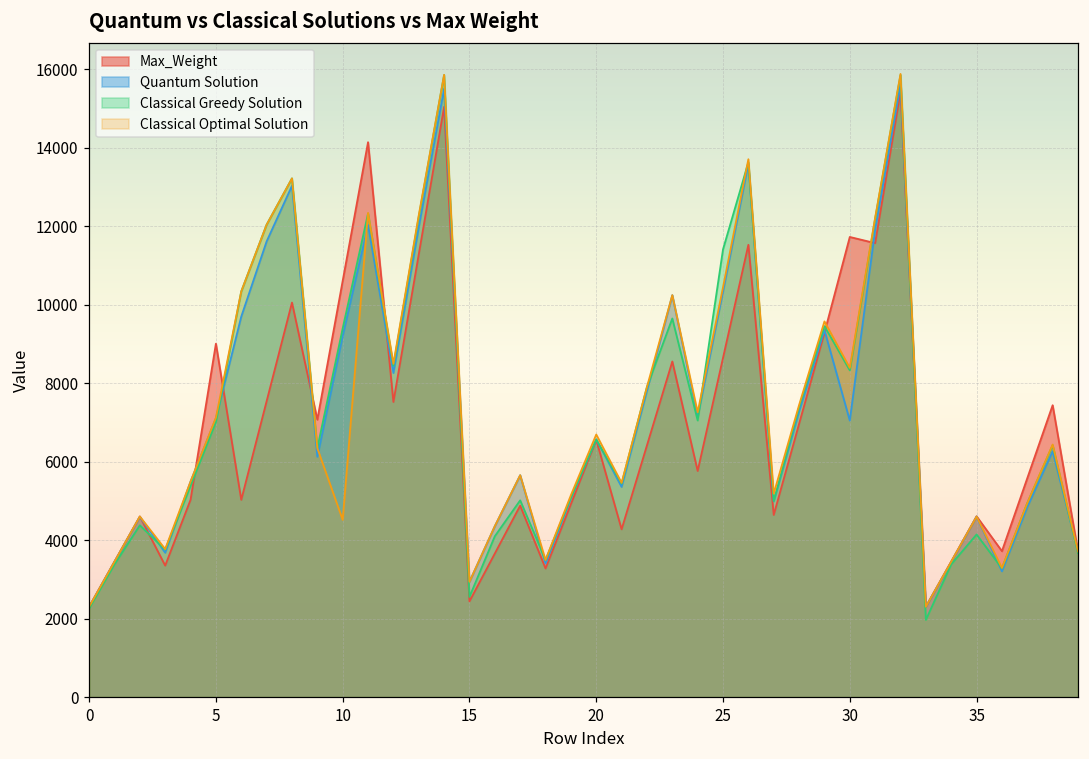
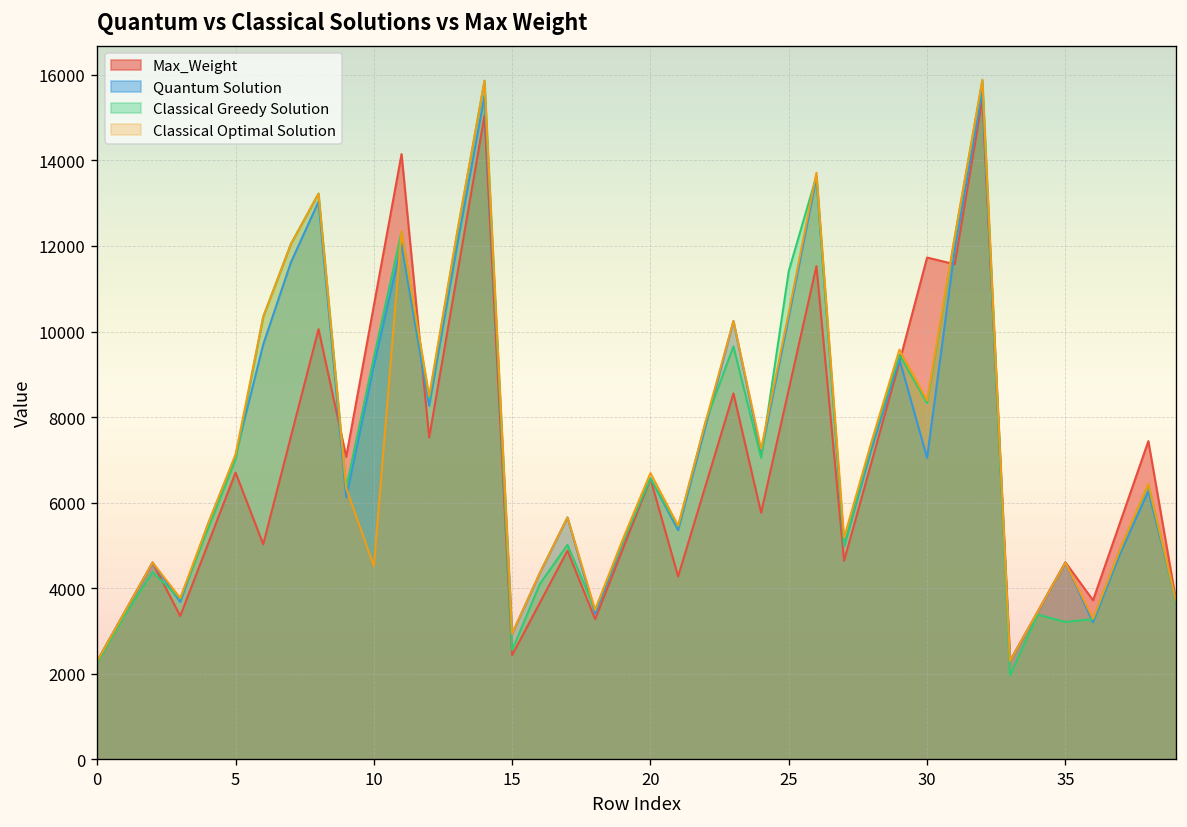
  {
    "Max_Weight": {
-     "5": 9000,
+     "5": 6700,
      "10": 10600,
      "15": 2400,
      "25": 8600,
      "30": 11700
    },
    "Quantum Solution": {
      "10": 9200,
      "25": 10300,
      "30": 7000
    },
    "Classical Greedy Solution": {
      "5": 7000,
      "10": 9400,
      "15": 2600,
      "25": 11400,
-     "35": 4100
+     "35": 3200
    },
    "Classical Optimal Solution": {
      "10": 4500,
      "20": 6700,
      "25": 10400
    }
  }
